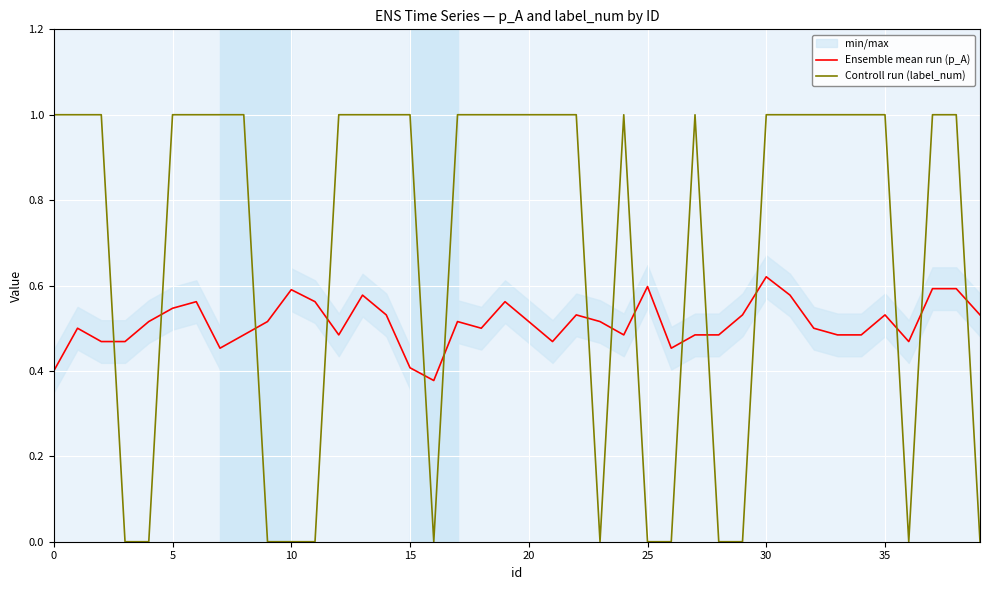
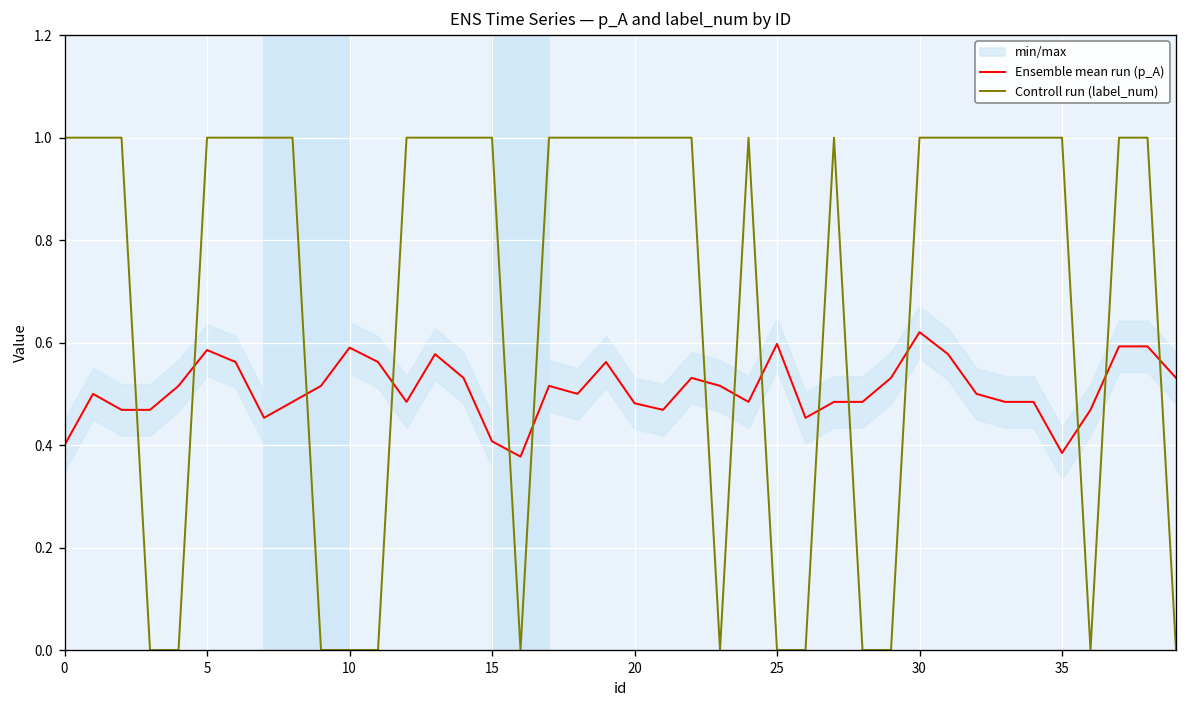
  {
    "Ensemble mean run (p_A)": {
      "0": 0.40,
-     "5": 0.55,
+     "5": 0.59,
      "10": 0.59,
      "15": 0.41,
-     "20": 0.52,
+     "20": 0.48,
      "25": 0.60,
      "30": 0.62,
-     "35": 0.53
+     "35": 0.38
    },
    "Controll run (label_num)": {
      "0": 1.00,
      "5": 1.00,
      "10": 0.00,
      "15": 1.00,
      "20": 1.00,
      "25": 0.00,
      "30": 1.00,
      "35": 1.00
    }
  }
